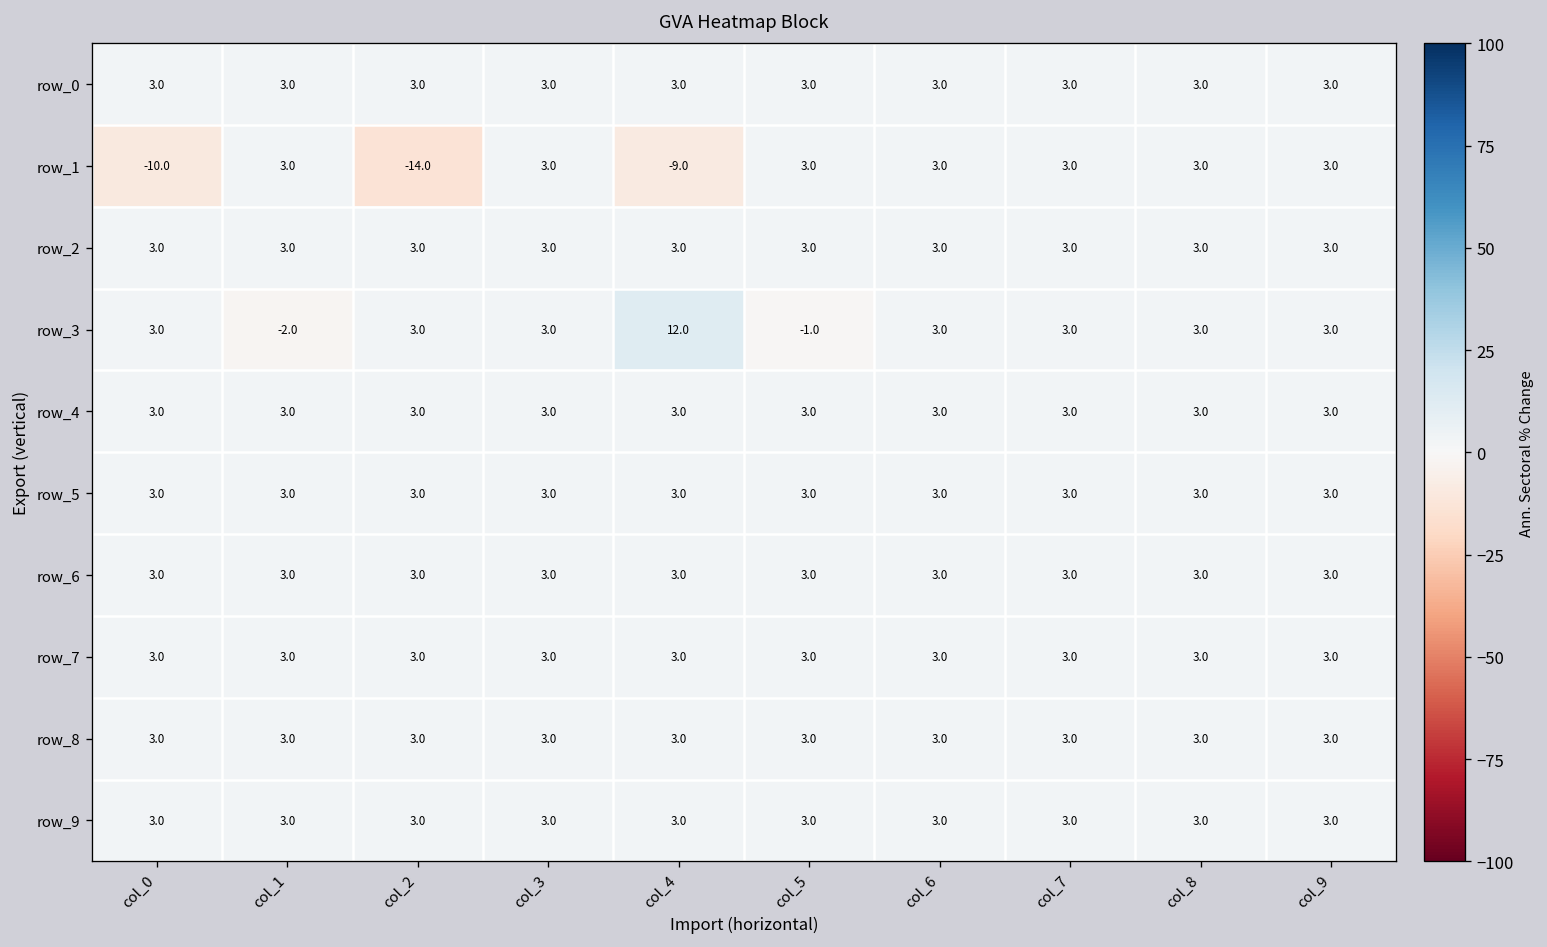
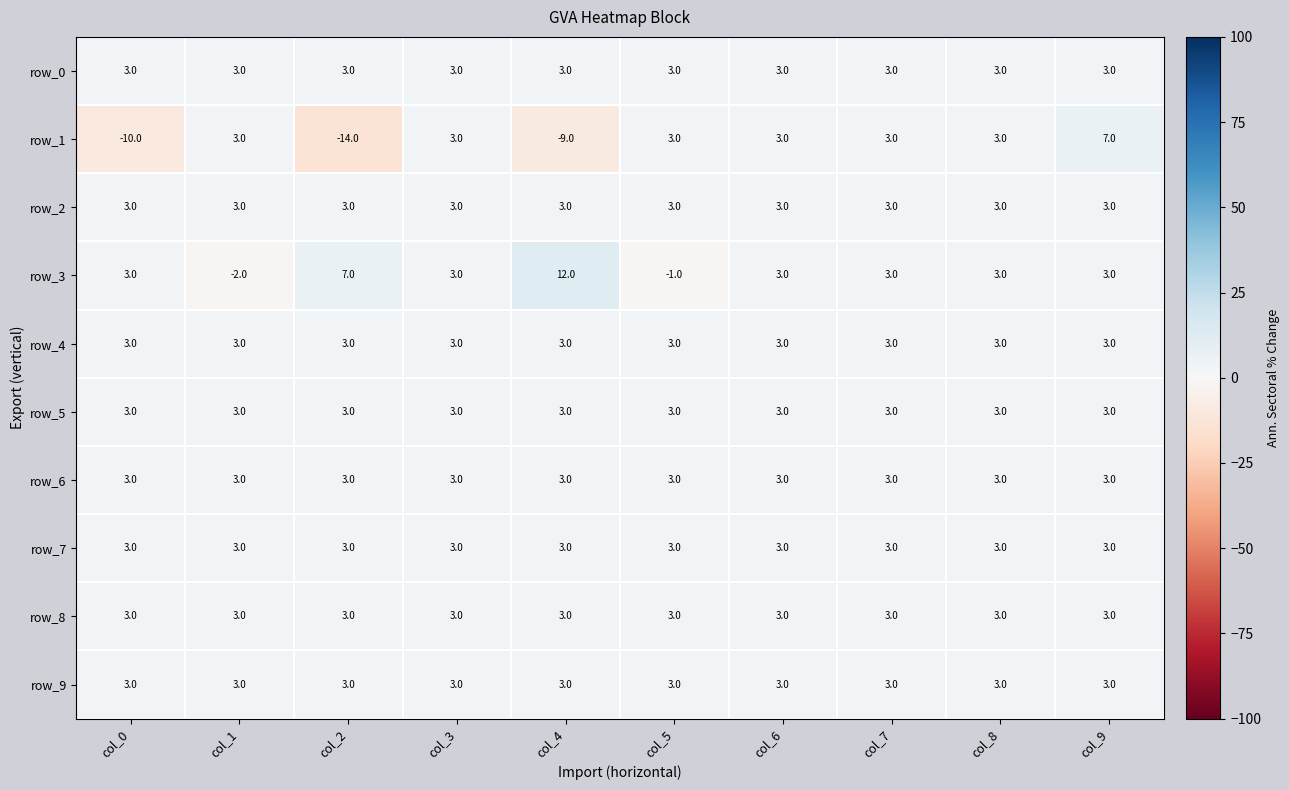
  {
    "row_0": {
      "col_0": 3.0,
      "col_1": 3.0,
      "col_2": 3.0,
      "col_3": 3.0,
      "col_4": 3.0,
      "col_5": 3.0,
      "col_6": 3.0,
      "col_7": 3.0,
      "col_8": 3.0,
      "col_9": 3.0
    },
    "row_1": {
      "col_0": -10.0,
      "col_1": 3.0,
      "col_2": -14.0,
      "col_3": 3.0,
      "col_4": -9.0,
      "col_5": 3.0,
      "col_6": 3.0,
      "col_7": 3.0,
      "col_8": 3.0,
-     "col_9": 3.0
+     "col_9": 7.0
    },
    "row_2": {
      "col_0": 3.0,
      "col_1": 3.0,
      "col_2": 3.0,
      "col_3": 3.0,
      "col_4": 3.0,
      "col_5": 3.0,
      "col_6": 3.0,
      "col_7": 3.0,
      "col_8": 3.0,
      "col_9": 3.0
    },
    "row_3": {
      "col_0": 3.0,
      "col_1": -2.0,
-     "col_2": 3.0,
+     "col_2": 7.0,
      "col_3": 3.0,
      "col_4": 12.0,
      "col_5": -1.0,
      "col_6": 3.0,
      "col_7": 3.0,
      "col_8": 3.0,
      "col_9": 3.0
    },
    "row_4": {
      "col_0": 3.0,
      "col_1": 3.0,
      "col_2": 3.0,
      "col_3": 3.0,
      "col_4": 3.0,
      "col_5": 3.0,
      "col_6": 3.0,
      "col_7": 3.0,
      "col_8": 3.0,
      "col_9": 3.0
    },
    "row_5": {
      "col_0": 3.0,
      "col_1": 3.0,
      "col_2": 3.0,
      "col_3": 3.0,
      "col_4": 3.0,
      "col_5": 3.0,
      "col_6": 3.0,
      "col_7": 3.0,
      "col_8": 3.0,
      "col_9": 3.0
    },
    "row_6": {
      "col_0": 3.0,
      "col_1": 3.0,
      "col_2": 3.0,
      "col_3": 3.0,
      "col_4": 3.0,
      "col_5": 3.0,
      "col_6": 3.0,
      "col_7": 3.0,
      "col_8": 3.0,
      "col_9": 3.0
    },
    "row_7": {
      "col_0": 3.0,
      "col_1": 3.0,
      "col_2": 3.0,
      "col_3": 3.0,
      "col_4": 3.0,
      "col_5": 3.0,
      "col_6": 3.0,
      "col_7": 3.0,
      "col_8": 3.0,
      "col_9": 3.0
    },
    "row_8": {
      "col_0": 3.0,
      "col_1": 3.0,
      "col_2": 3.0,
      "col_3": 3.0,
      "col_4": 3.0,
      "col_5": 3.0,
      "col_6": 3.0,
      "col_7": 3.0,
      "col_8": 3.0,
      "col_9": 3.0
    },
    "row_9": {
      "col_0": 3.0,
      "col_1": 3.0,
      "col_2": 3.0,
      "col_3": 3.0,
      "col_4": 3.0,
      "col_5": 3.0,
      "col_6": 3.0,
      "col_7": 3.0,
      "col_8": 3.0,
      "col_9": 3.0
    }
  }
